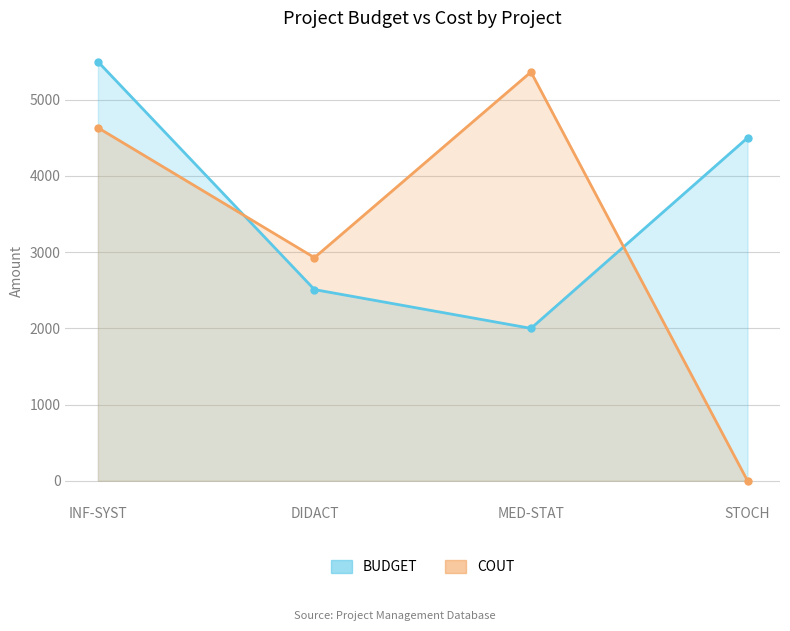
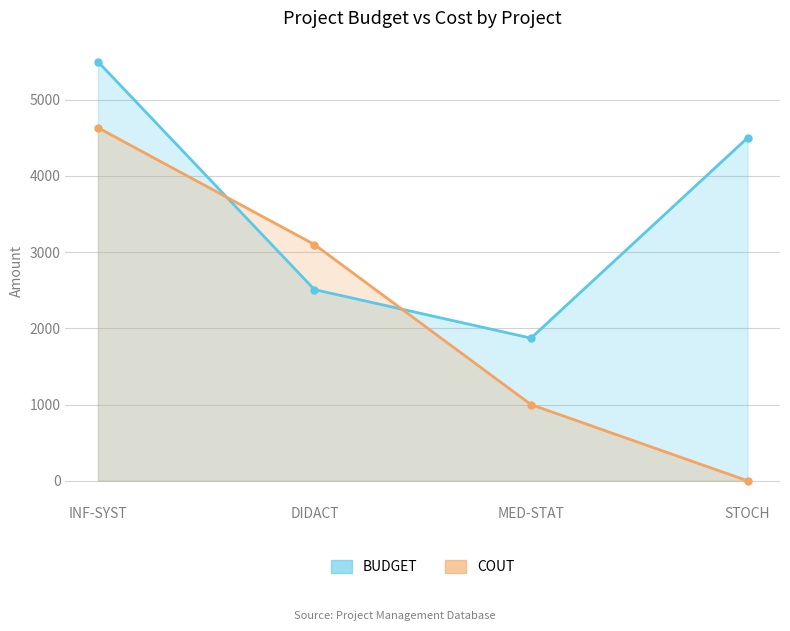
  {
    "BUDGET": {
      "INF-SYST": 5500,
      "DIDACT": 2500,
-     "MED-STAT": 2000,
+     "MED-STAT": 1900,
      "STOCH": 4500
    },
    "COUT": {
      "INF-SYST": 4600,
-     "DIDACT": 2900,
-     "MED-STAT": 5400,
+     "DIDACT": 3100,
+     "MED-STAT": 1000,
      "STOCH": 0
    }
  }
